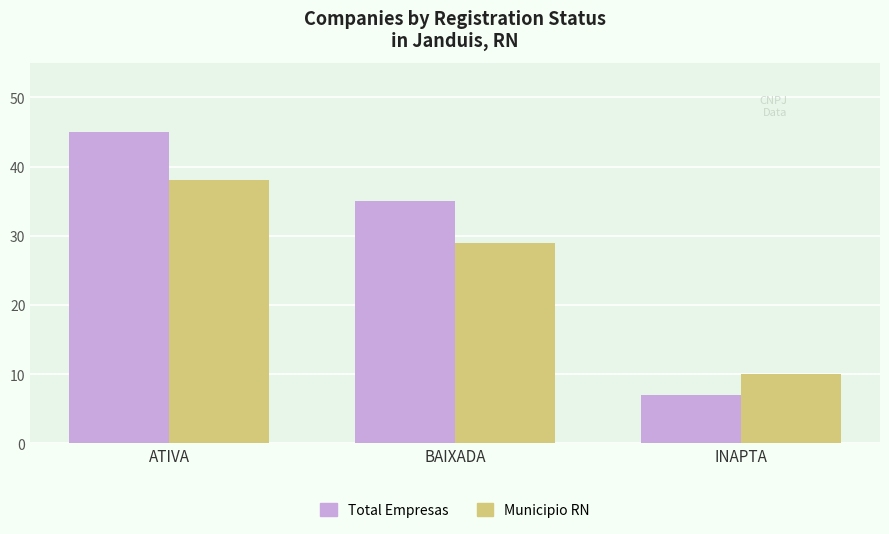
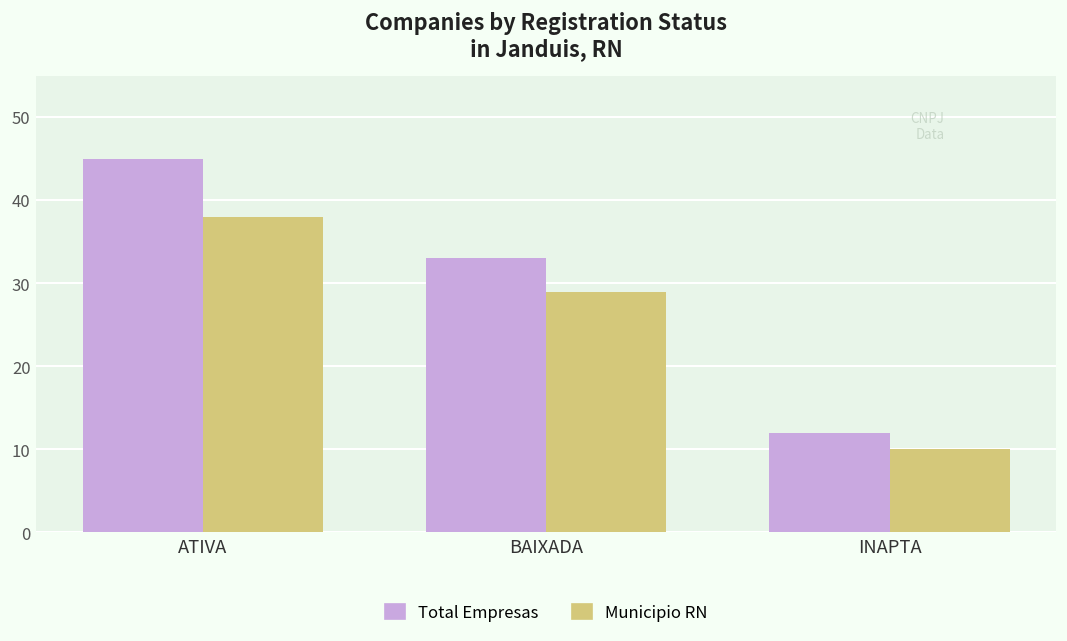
  {
    "Total Empresas": {
      "ATIVA": 45,
-     "BAIXADA": 35,
-     "INAPTA": 7
+     "BAIXADA": 33,
+     "INAPTA": 12
    },
    "Municipio RN": {
      "ATIVA": 38,
      "BAIXADA": 29,
      "INAPTA": 10
    }
  }
